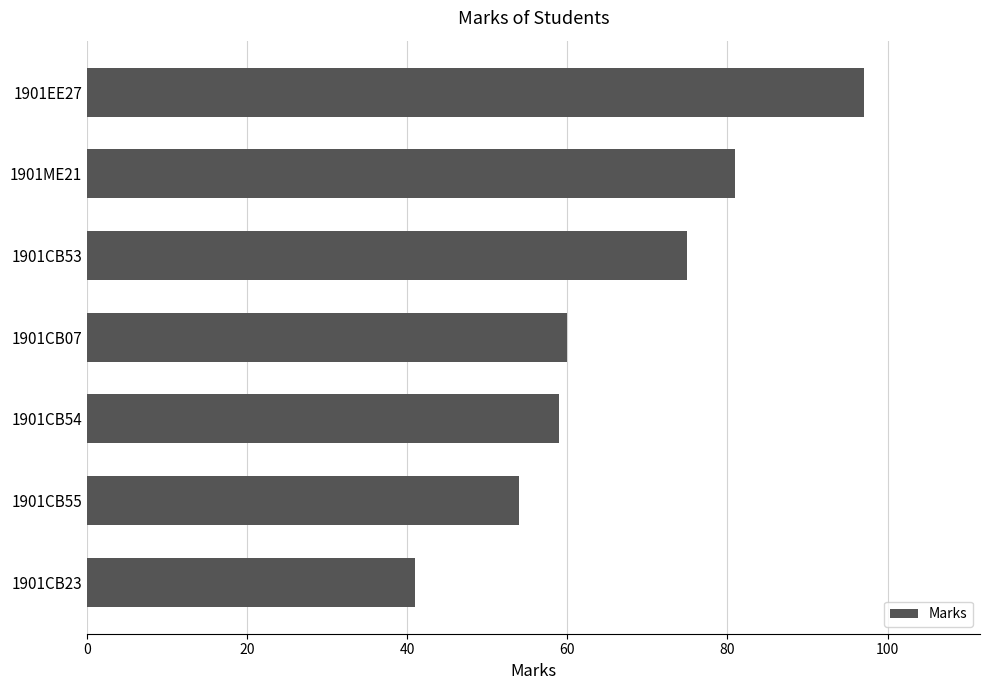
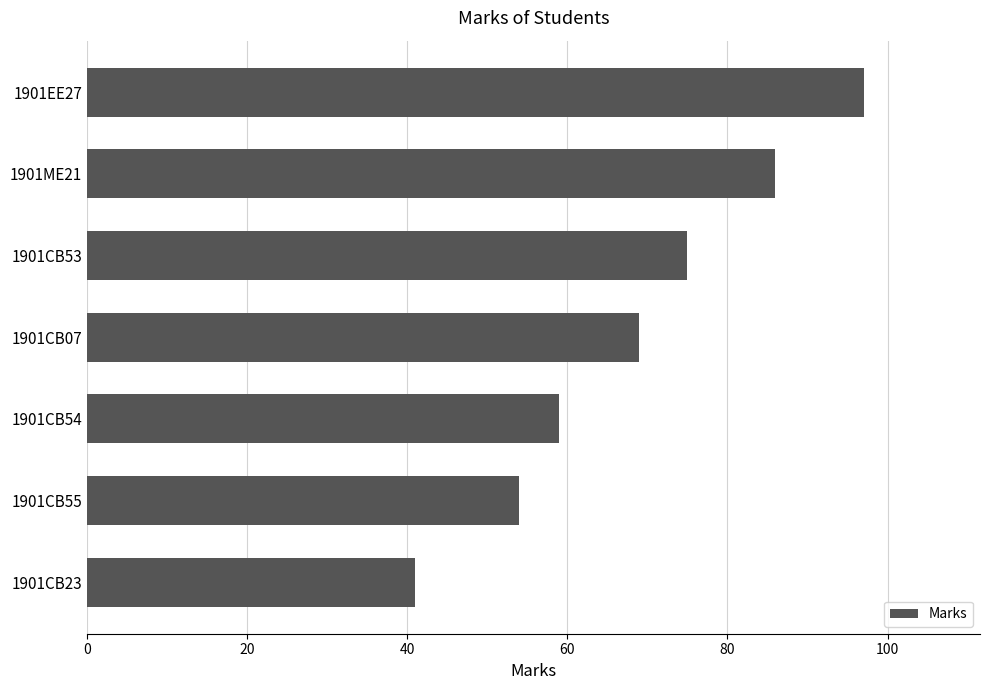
  {
    "1901EE27": 97,
-   "1901ME21": 81,
+   "1901ME21": 86,
    "1901CB53": 75,
-   "1901CB07": 60,
+   "1901CB07": 69,
    "1901CB54": 59,
    "1901CB55": 54,
    "1901CB23": 41
  }
